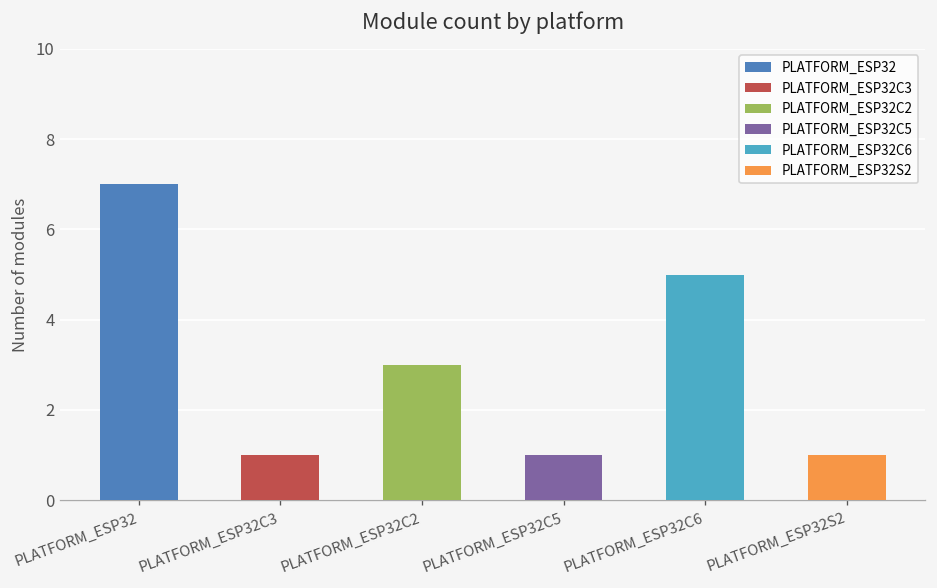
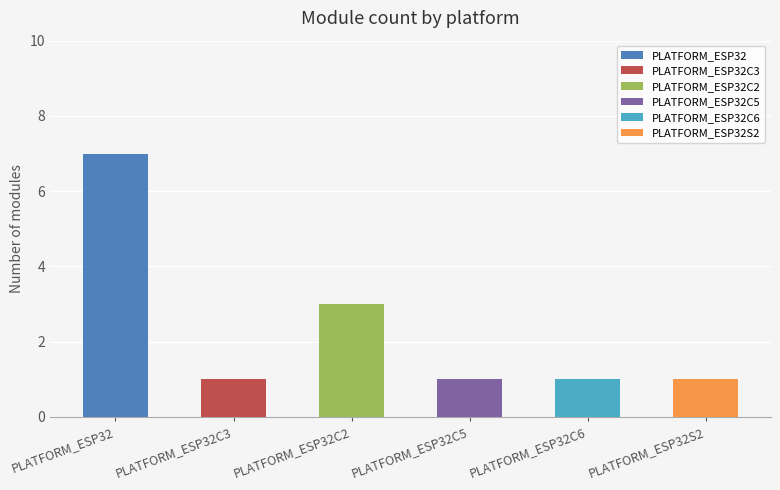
  {
    "PLATFORM_ESP32": 7,
    "PLATFORM_ESP32C3": 1,
    "PLATFORM_ESP32C2": 3,
    "PLATFORM_ESP32C5": 1,
-   "PLATFORM_ESP32C6": 5,
+   "PLATFORM_ESP32C6": 1,
    "PLATFORM_ESP32S2": 1
  }
